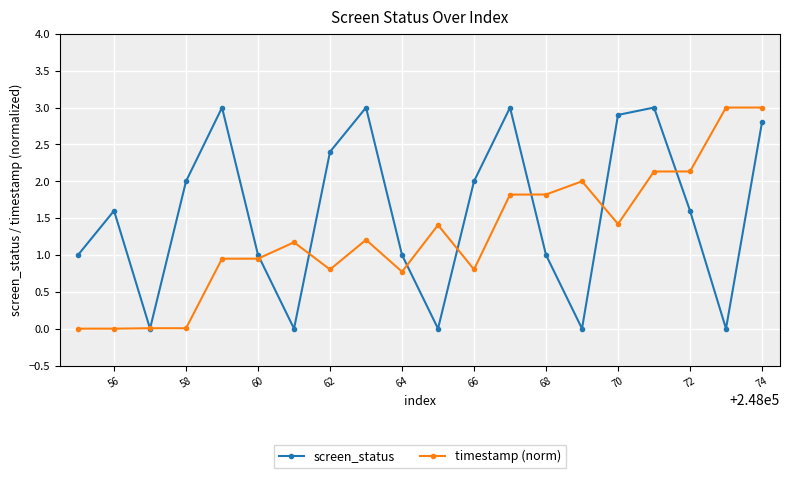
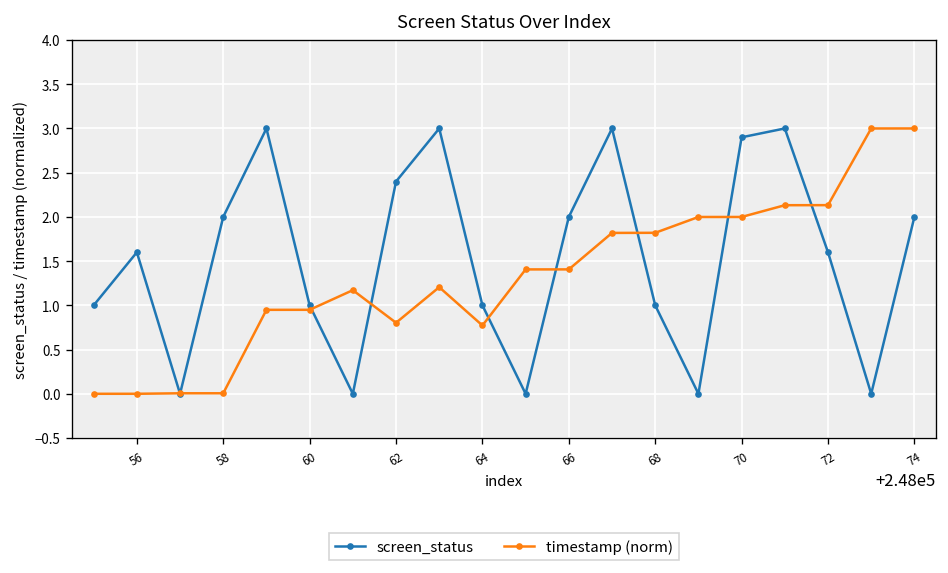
  {
    "screen_status": {
      "56": 1.6,
      "58": 2.0,
      "60": 1.0,
      "62": 2.4,
      "64": 1.0,
      "66": 2.0,
      "68": 1.0,
      "70": 2.9,
      "72": 1.6,
-     "74": 2.8
+     "74": 2.0
    },
    "timestamp (norm)": {
      "56": 0.0,
      "58": 0.0,
      "60": 0.9,
      "62": 0.8,
      "64": 0.8,
-     "66": 0.8,
+     "66": 1.4,
      "68": 1.8,
-     "70": 1.4,
+     "70": 2.0,
      "72": 2.1,
      "74": 3.0
    }
  }
